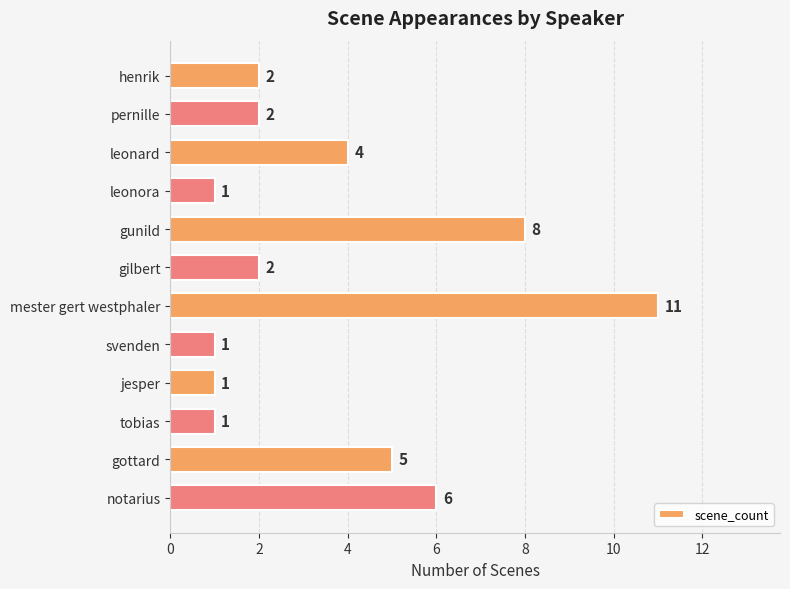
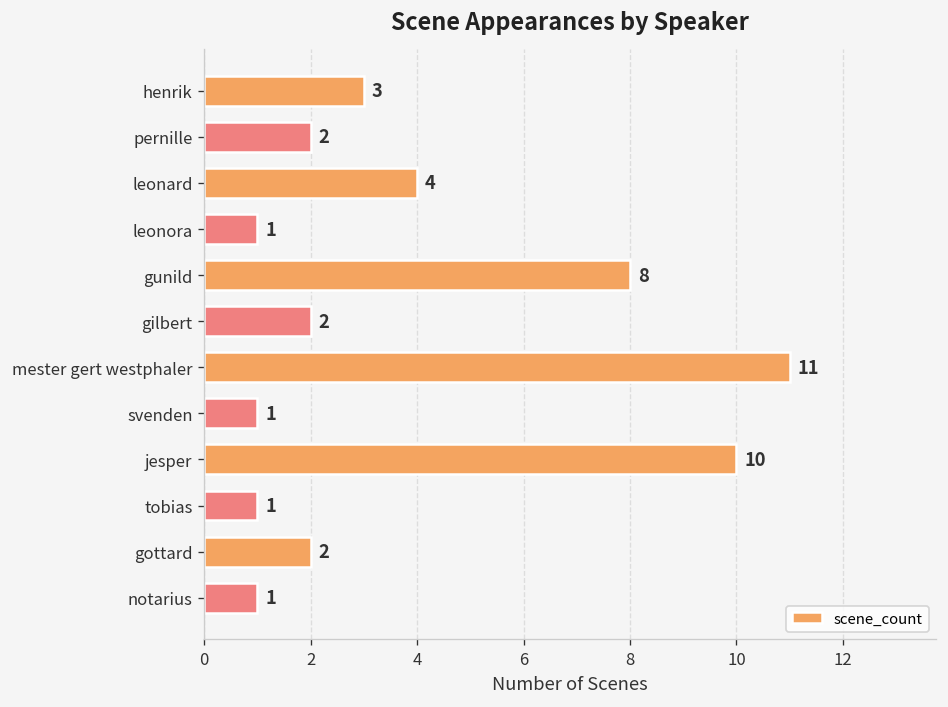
  {
-   "henrik": 2,
+   "henrik": 3,
    "pernille": 2,
    "leonard": 4,
    "leonora": 1,
    "gunild": 8,
    "gilbert": 2,
    "mester gert westphaler": 11,
    "svenden": 1,
-   "jesper": 1,
+   "jesper": 10,
    "tobias": 1,
-   "gottard": 5,
-   "notarius": 6
+   "gottard": 2,
+   "notarius": 1
  }
